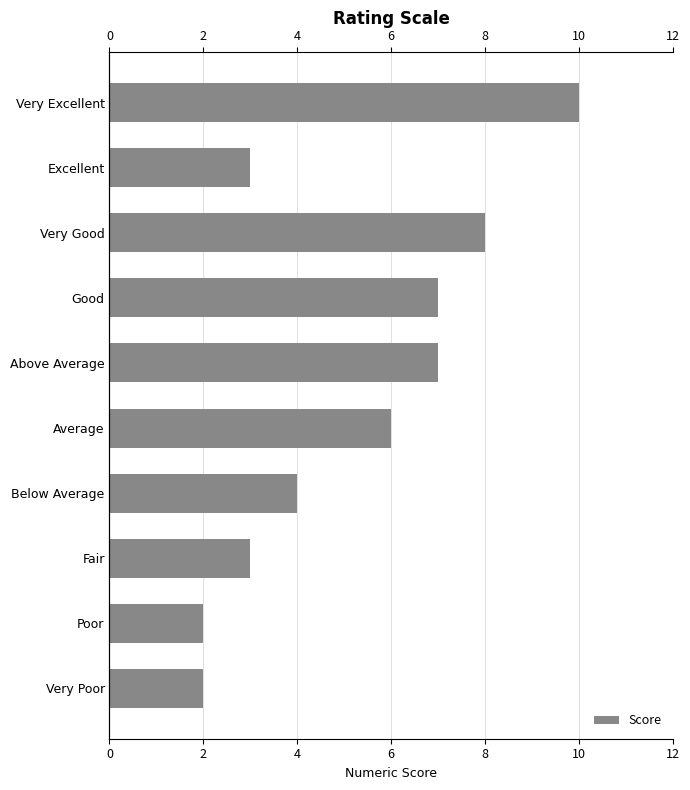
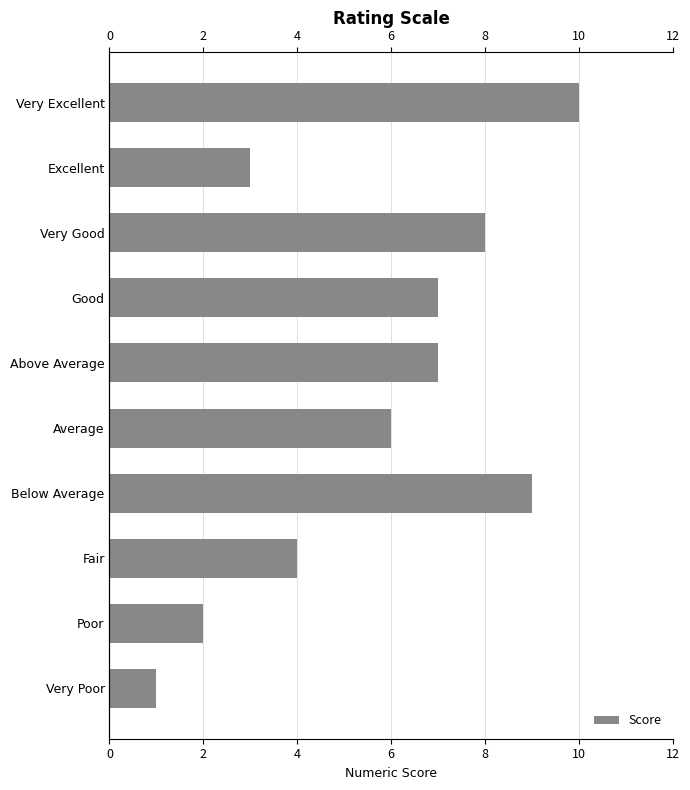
  {
    "Very Excellent": 10,
    "Excellent": 3,
    "Very Good": 8,
    "Good": 7,
    "Above Average": 7,
    "Average": 6,
-   "Below Average": 4,
-   "Fair": 3,
+   "Below Average": 9,
+   "Fair": 4,
    "Poor": 2,
-   "Very Poor": 2
+   "Very Poor": 1
  }
